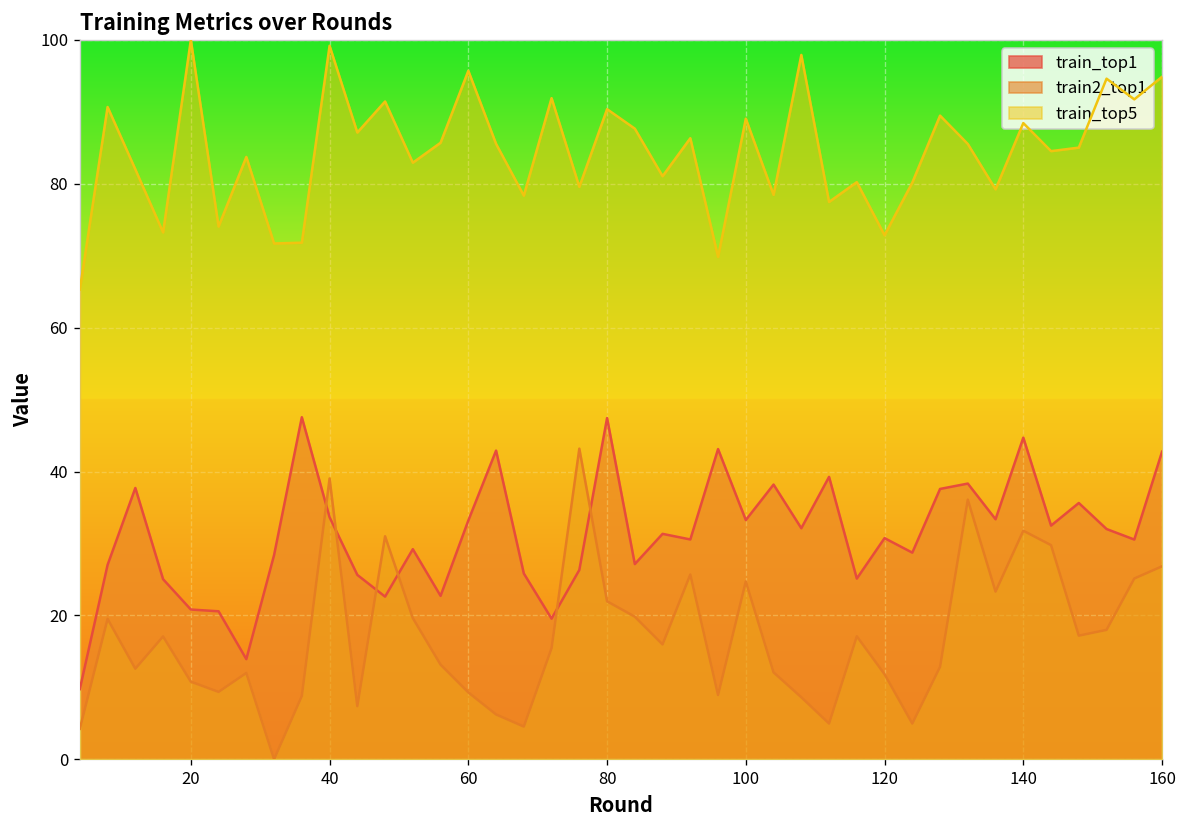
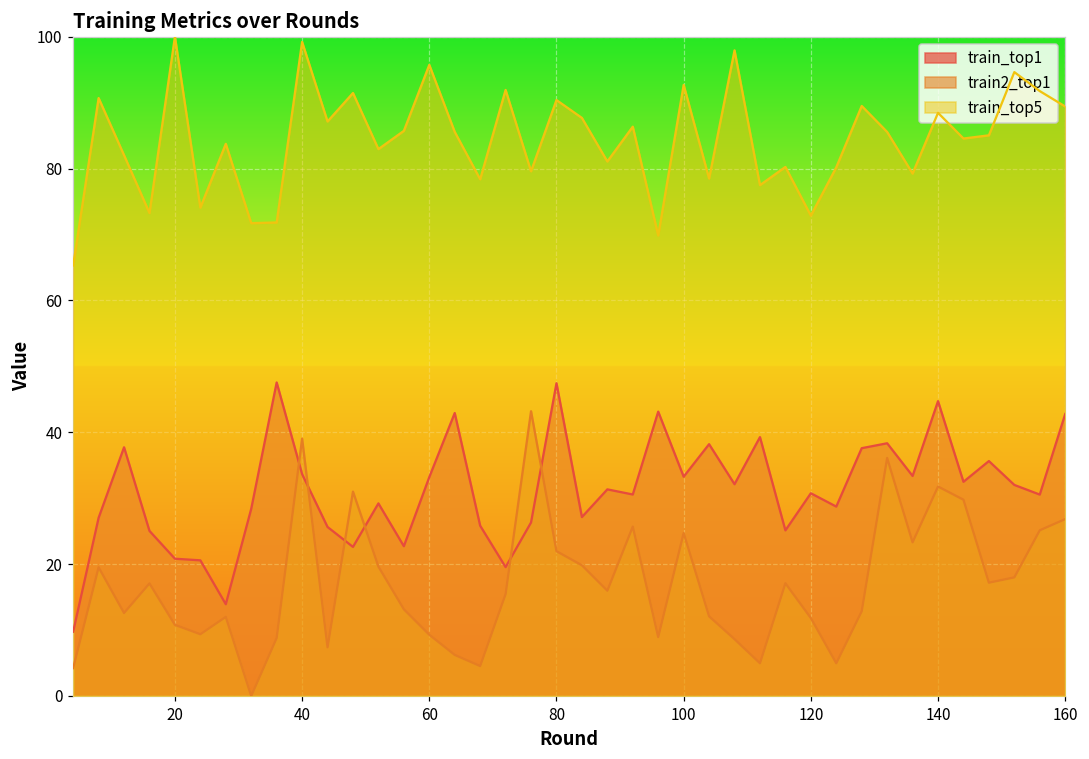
  {
    "train_top5": {
      "20": 100,
      "40": 99,
      "60": 96,
      "80": 90,
-     "100": 89,
+     "100": 93,
      "120": 73,
-     "160": 95
+     "160": 89
    }
  }
